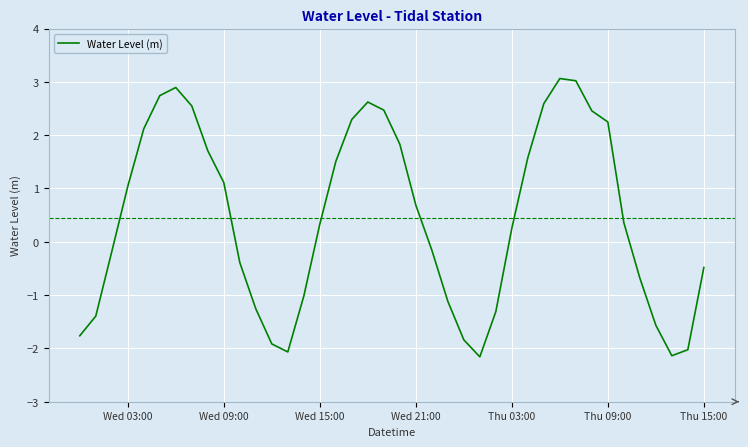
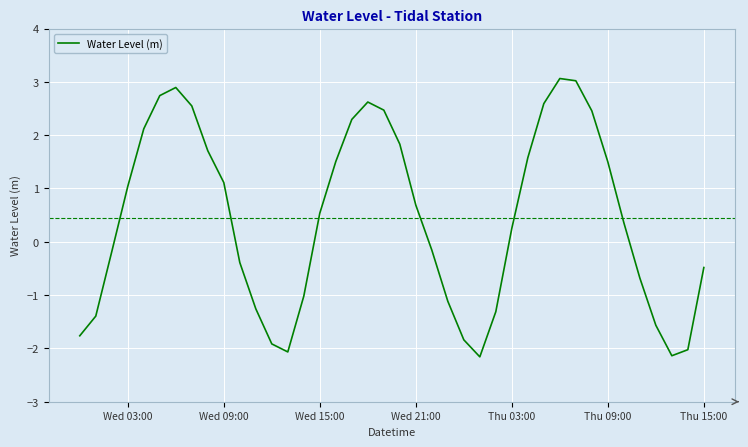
  {
    "Wed 03:00": 1.0,
    "Wed 09:00": 1.1,
-   "Wed 15:00": 0.3,
+   "Wed 15:00": 0.5,
    "Wed 21:00": 0.7,
    "Thu 03:00": 0.3,
-   "Thu 09:00": 2.2,
+   "Thu 09:00": 1.5,
    "Thu 15:00": -0.5
  }
